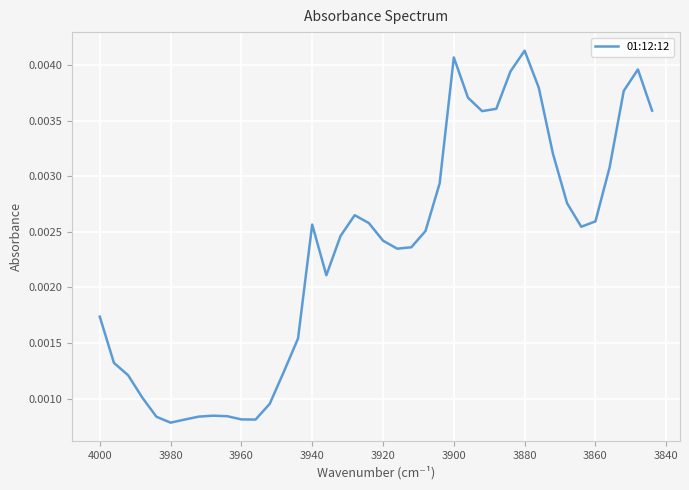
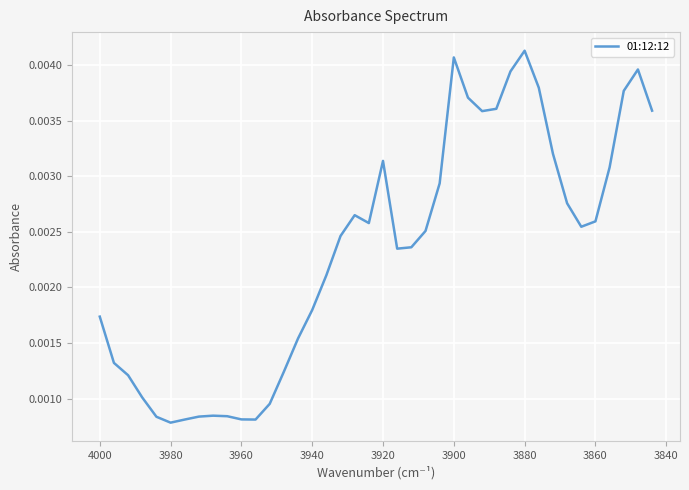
  {
    "4000": 0.00174,
    "3980": 0.00078,
    "3960": 0.00081,
-   "3940": 0.00256,
-   "3920": 0.00242,
+   "3940": 0.00180,
+   "3920": 0.00314,
    "3900": 0.00407,
    "3880": 0.00413,
    "3860": 0.00259
  }
